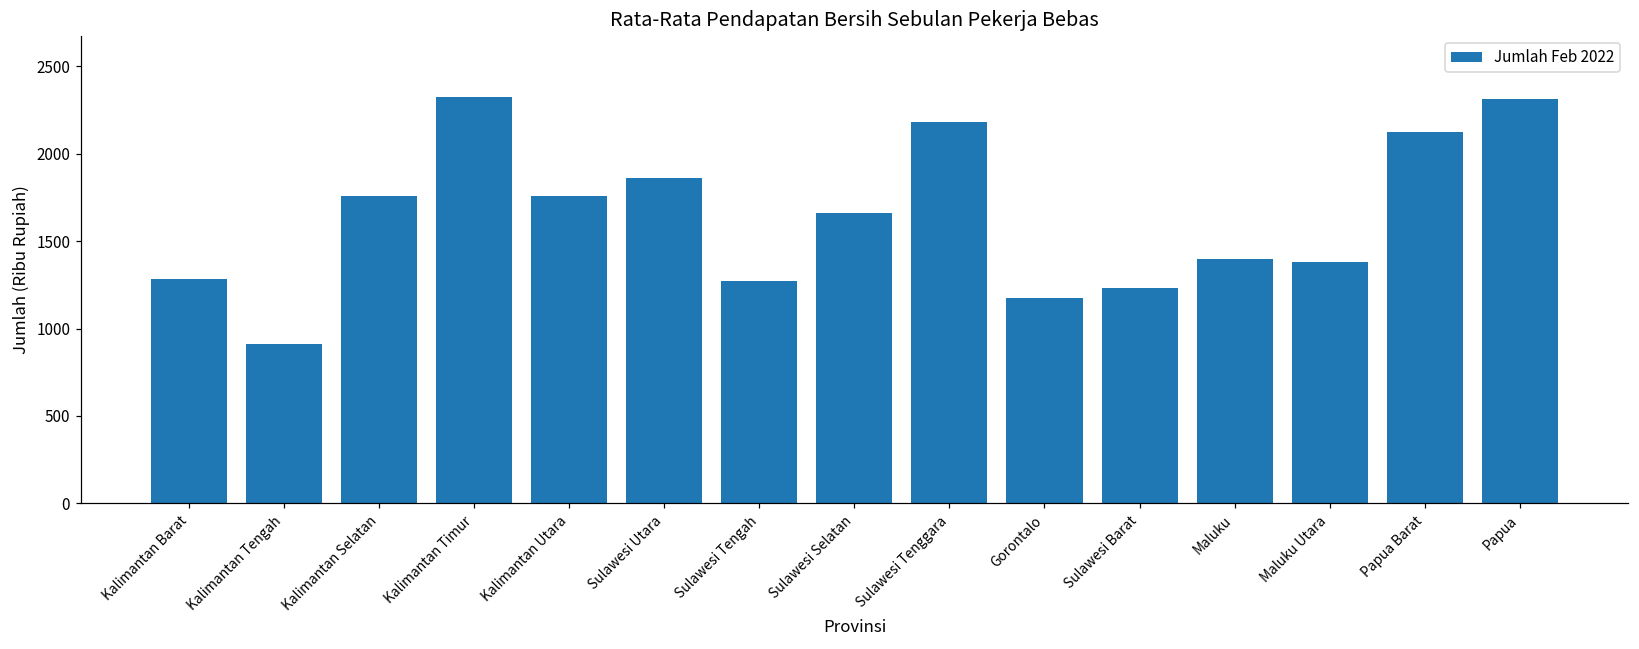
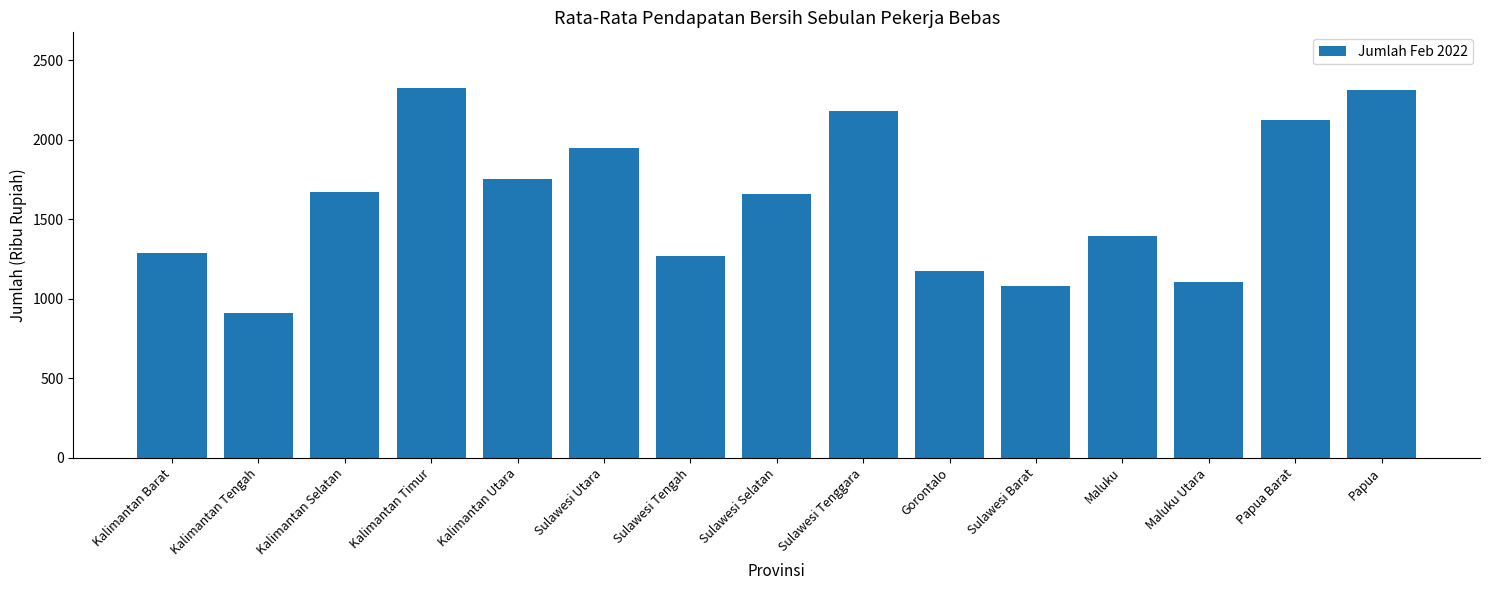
  {
    "Kalimantan Barat": 1290,
    "Kalimantan Tengah": 910,
-   "Kalimantan Selatan": 1760,
+   "Kalimantan Selatan": 1670,
    "Kalimantan Timur": 2330,
    "Kalimantan Utara": 1760,
-   "Sulawesi Utara": 1860,
+   "Sulawesi Utara": 1950,
    "Sulawesi Tengah": 1270,
    "Sulawesi Selatan": 1660,
    "Sulawesi Tenggara": 2180,
    "Gorontalo": 1170,
-   "Sulawesi Barat": 1230,
+   "Sulawesi Barat": 1080,
    "Maluku": 1400,
-   "Maluku Utara": 1380,
+   "Maluku Utara": 1110,
    "Papua Barat": 2120,
    "Papua": 2310
  }
